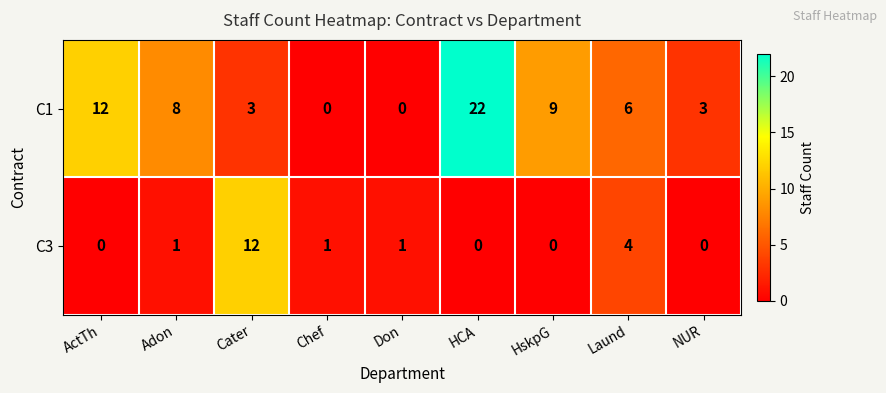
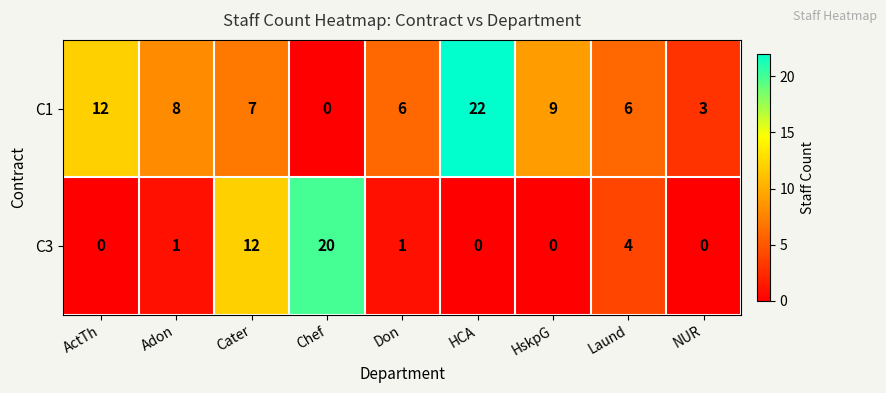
  {
    "C1": {
      "ActTh": 12,
      "Adon": 8,
-     "Cater": 3,
+     "Cater": 7,
      "Chef": 0,
-     "Don": 0,
+     "Don": 6,
      "HCA": 22,
      "HskpG": 9,
      "Laund": 6,
      "NUR": 3
    },
    "C3": {
      "ActTh": 0,
      "Adon": 1,
      "Cater": 12,
-     "Chef": 1,
+     "Chef": 20,
      "Don": 1,
      "HCA": 0,
      "HskpG": 0,
      "Laund": 4,
      "NUR": 0
    }
  }
